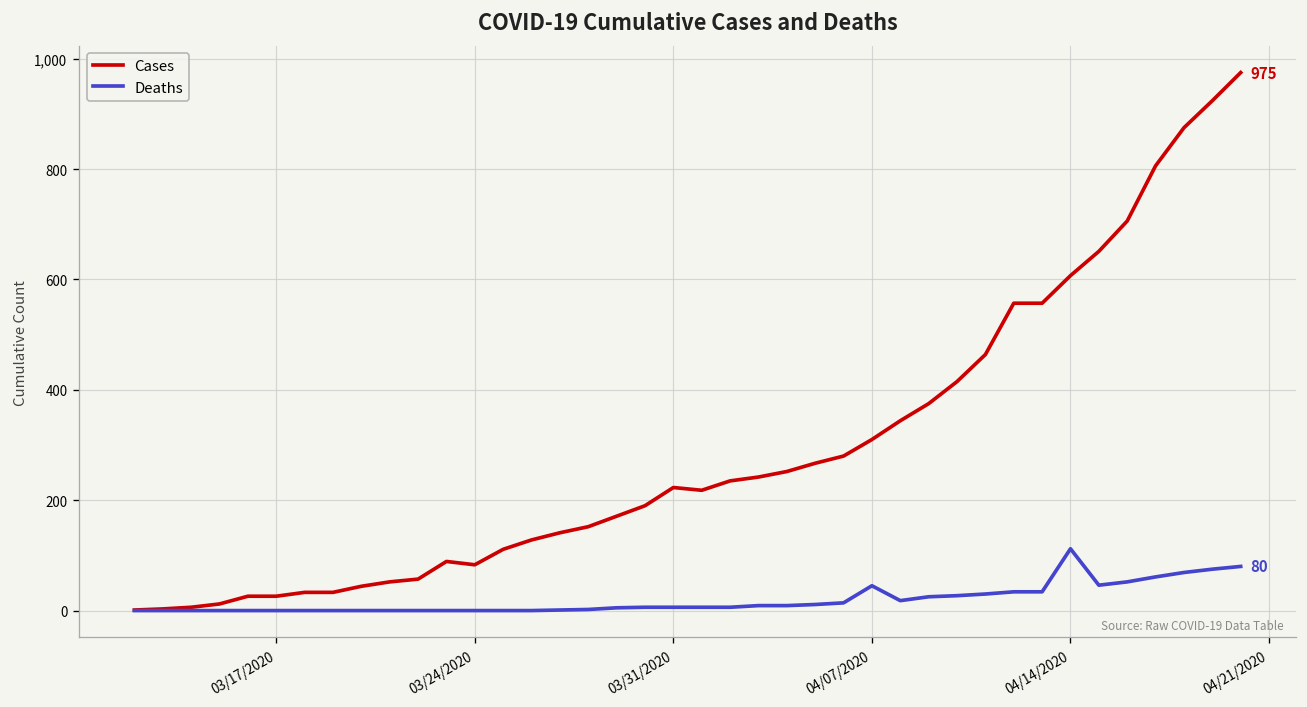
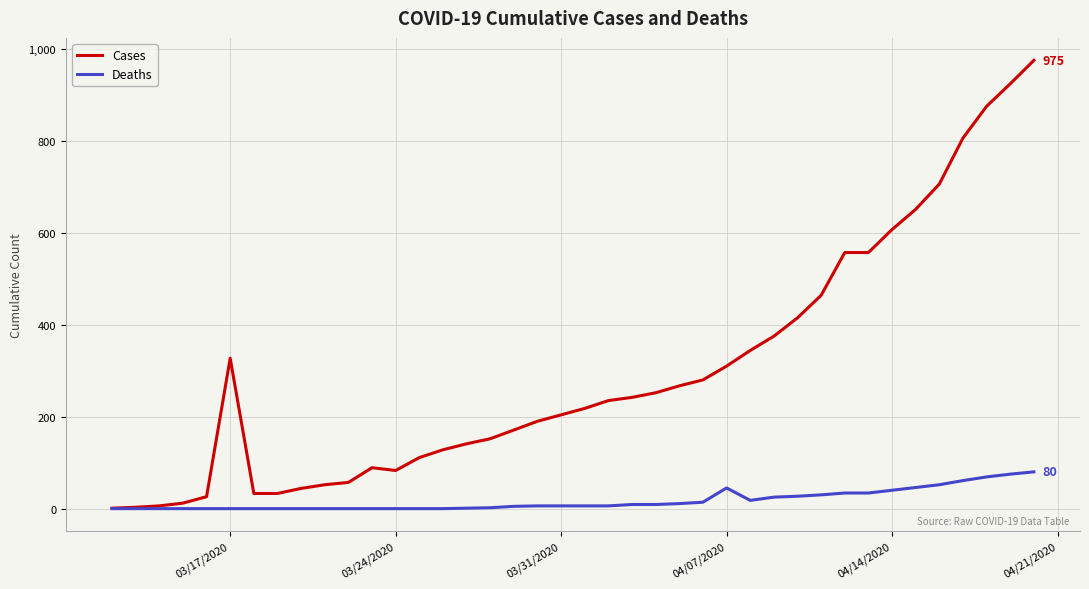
  {
    "Cases": {
-     "03/17/2020": 30,
+     "03/17/2020": 330,
      "03/24/2020": 80,
-     "03/31/2020": 220,
+     "03/31/2020": 200,
      "04/07/2020": 310,
      "04/14/2020": 610
    },
    "Deaths": {
      "03/17/2020": 0,
      "03/24/2020": 0,
      "03/31/2020": 10,
      "04/07/2020": 50,
-     "04/14/2020": 110
+     "04/14/2020": 40
    }
  }
